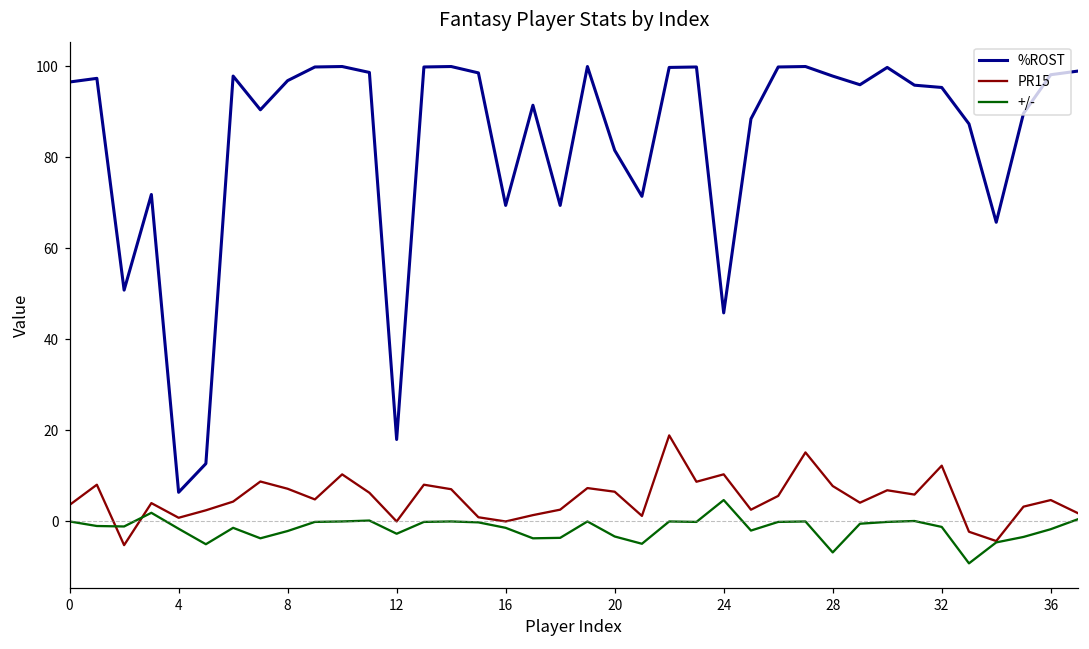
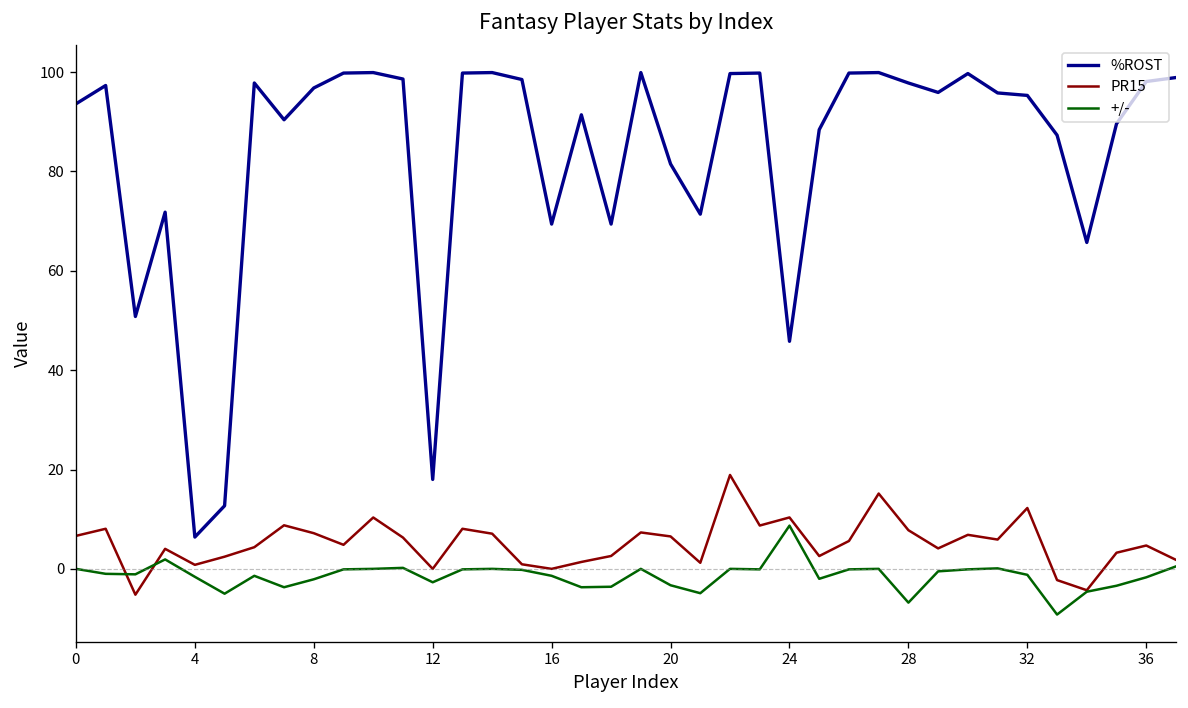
  {
    "%ROST": {
-     "0": 97,
+     "0": 94,
      "4": 6,
      "8": 97,
      "12": 18,
      "16": 69,
      "20": 82,
      "24": 46,
      "28": 98,
      "32": 95
    },
    "PR15": {
-     "0": 4,
+     "0": 7,
      "4": 1,
      "8": 7,
      "12": 0,
      "16": 0,
      "20": 7,
      "24": 10,
      "28": 8,
      "32": 12,
      "36": 5
    },
    "+/-": {
      "0": 0,
      "4": -2,
      "8": -2,
      "12": -3,
      "16": -1,
      "20": -3,
-     "24": 5,
+     "24": 9,
      "28": -7,
      "32": -1,
      "36": -2
    }
  }
